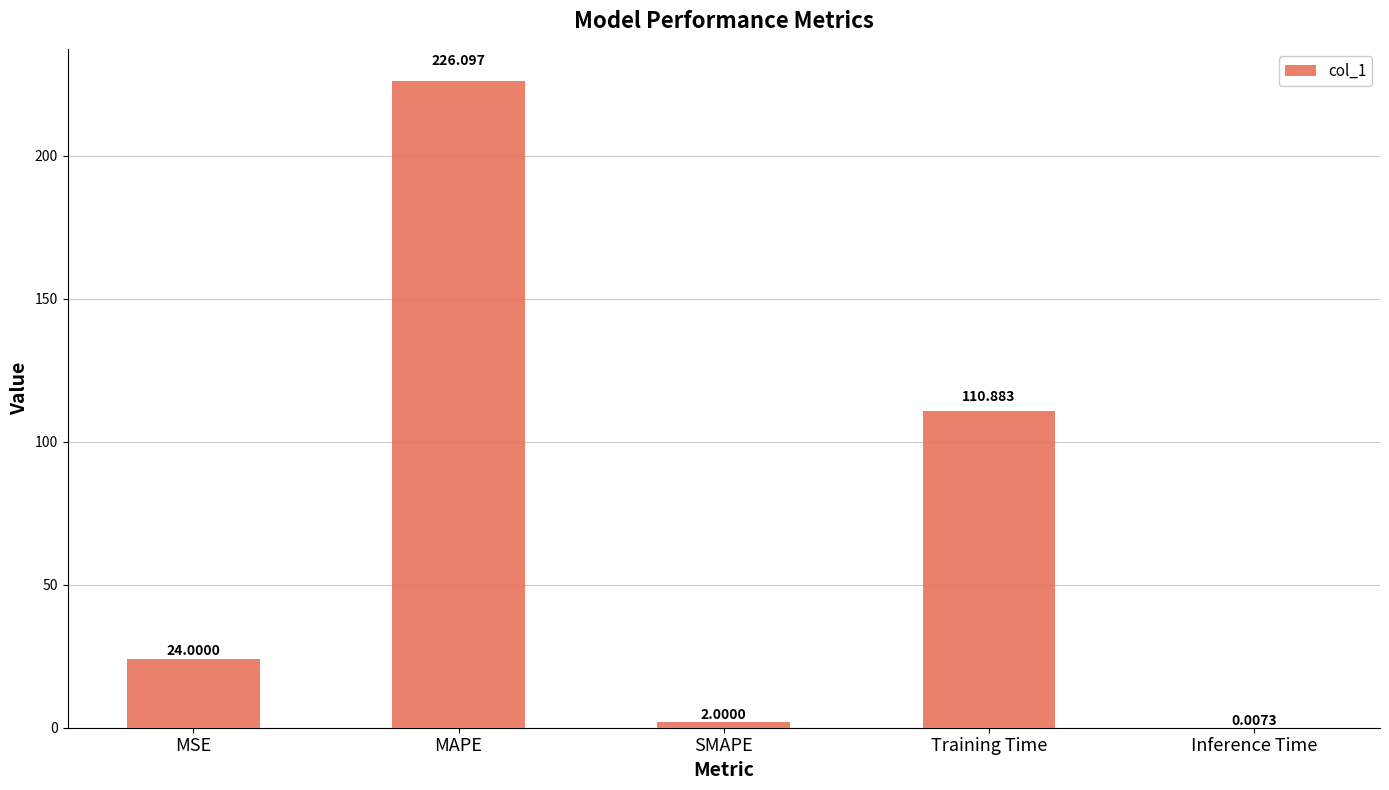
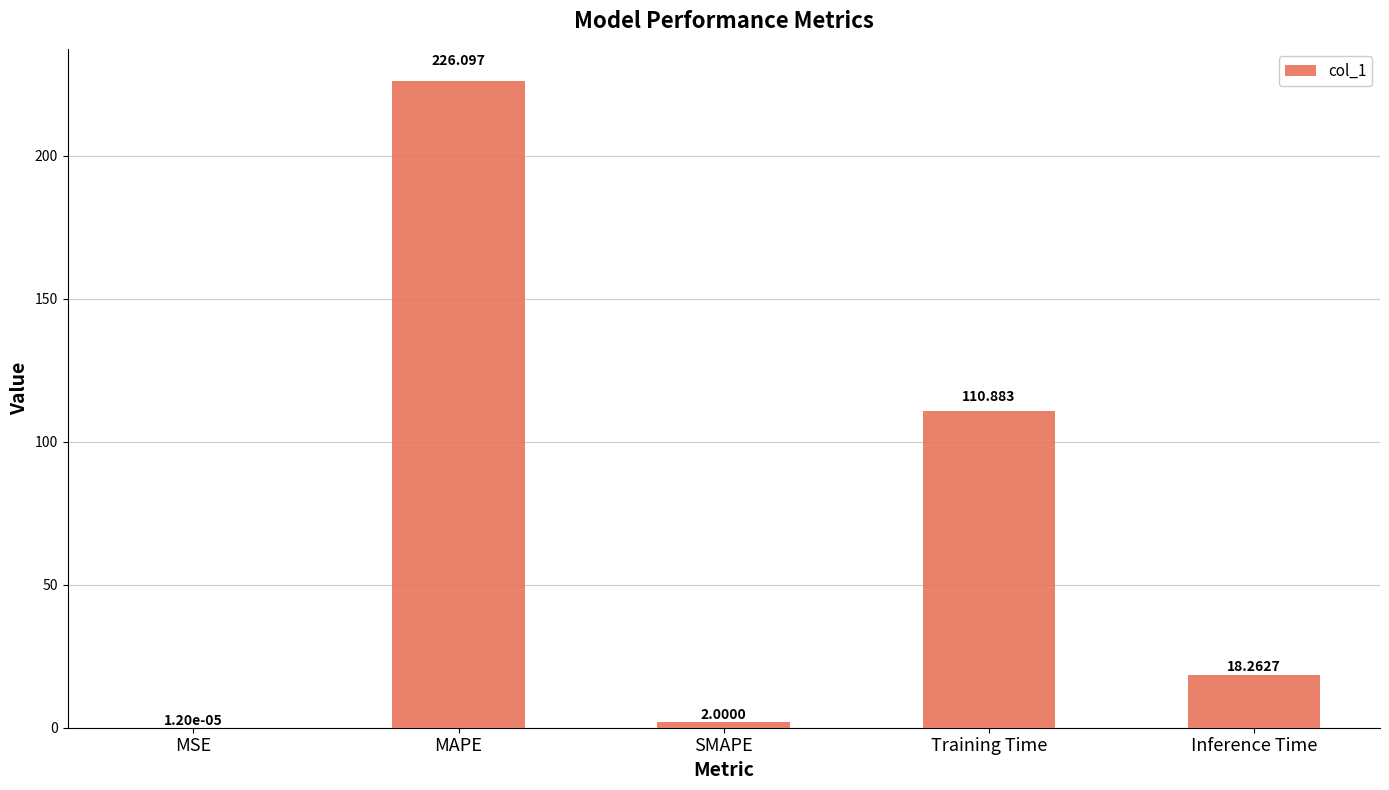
  {
-   "MSE": "24.0000",
+   "MSE": "1.20e-05",
    "MAPE": "226.097",
    "SMAPE": "2.0000",
    "Training Time": "110.883",
-   "Inference Time": "0.0073"
+   "Inference Time": "18.2627"
  }
